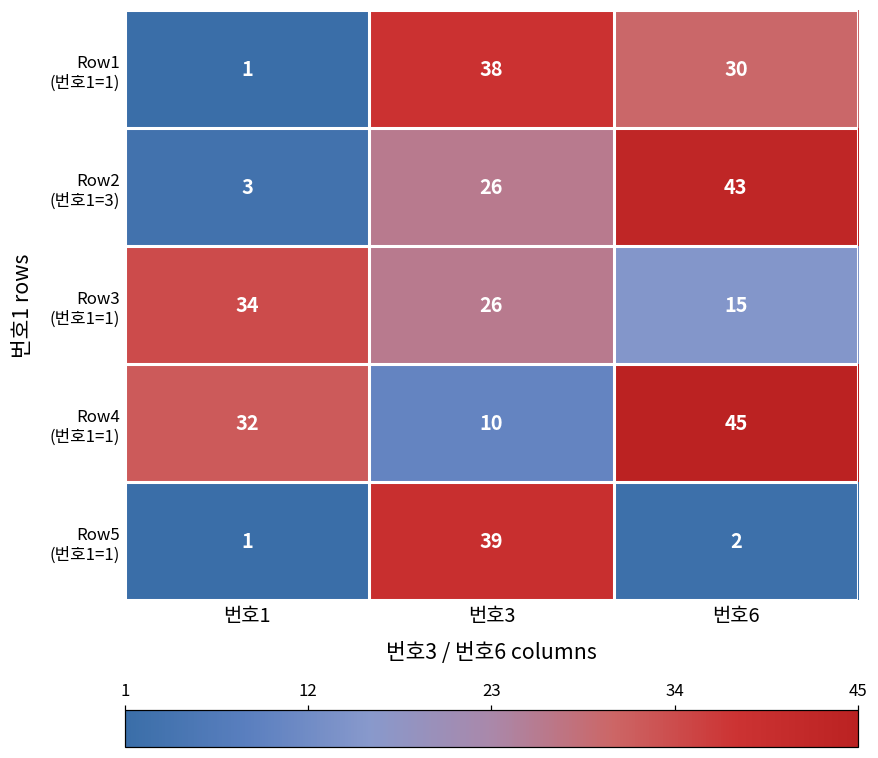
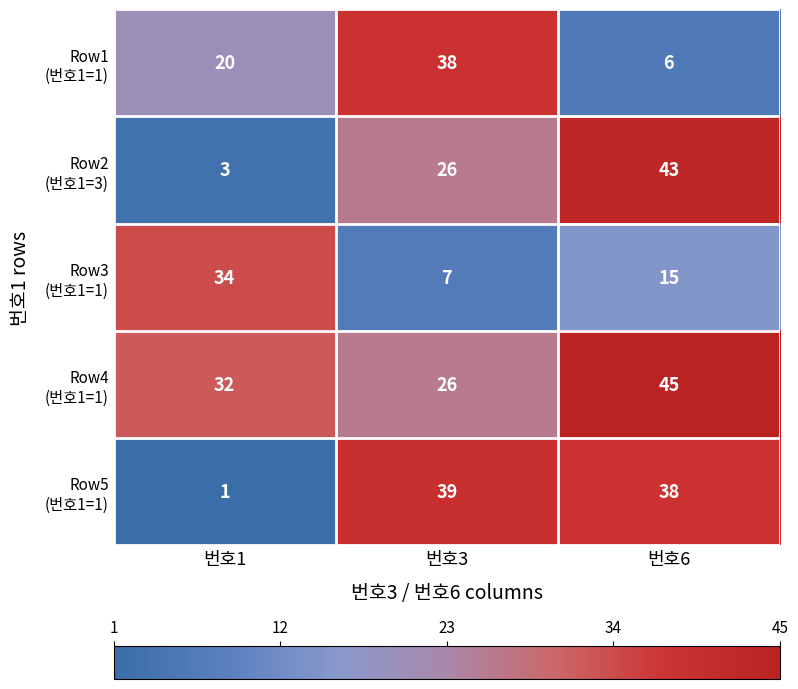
  {
    "Row1 (번호1=1)": {
-     "번호1": 1,
+     "번호1": 20,
      "번호3": 38,
-     "번호6": 30
+     "번호6": 6
    },
    "Row2 (번호1=3)": {
      "번호1": 3,
      "번호3": 26,
      "번호6": 43
    },
    "Row3 (번호1=1)": {
      "번호1": 34,
-     "번호3": 26,
+     "번호3": 7,
      "번호6": 15
    },
    "Row4 (번호1=1)": {
      "번호1": 32,
-     "번호3": 10,
+     "번호3": 26,
      "번호6": 45
    },
    "Row5 (번호1=1)": {
      "번호1": 1,
      "번호3": 39,
-     "번호6": 2
+     "번호6": 38
    }
  }
